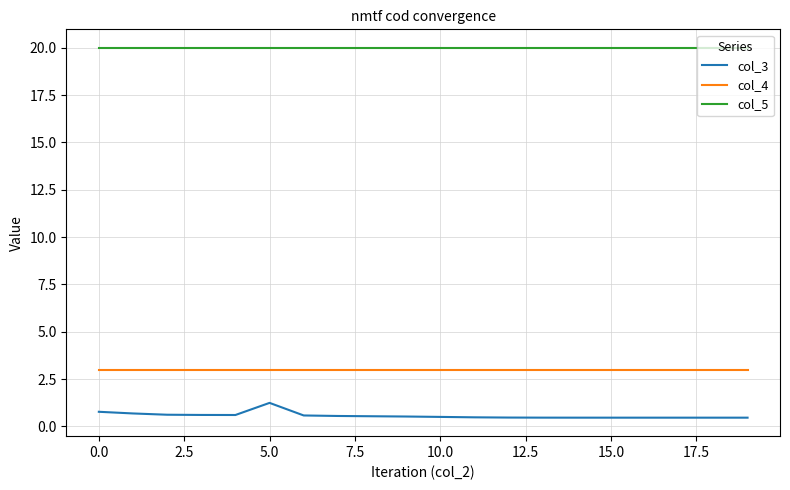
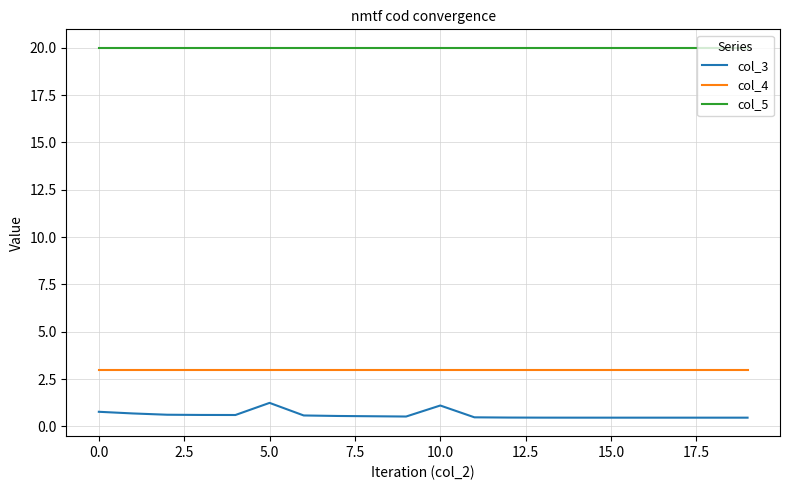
  {
    "col_3": {
      "0.0": 0.8,
      "5.0": 1.2,
-     "10.0": 0.5,
+     "10.0": 1.1,
      "15.0": 0.5
    },
    "col_4": {
      "0.0": 3.0,
      "5.0": 3.0,
      "10.0": 3.0,
      "15.0": 3.0
    },
    "col_5": {
      "0.0": 20.0,
      "5.0": 20.0,
      "10.0": 20.0,
      "15.0": 20.0
    }
  }
